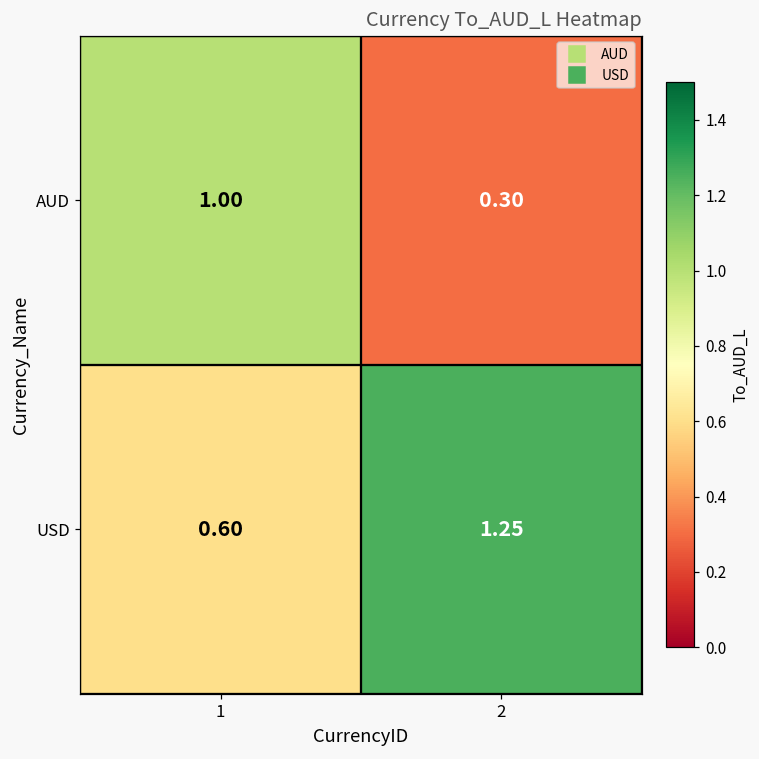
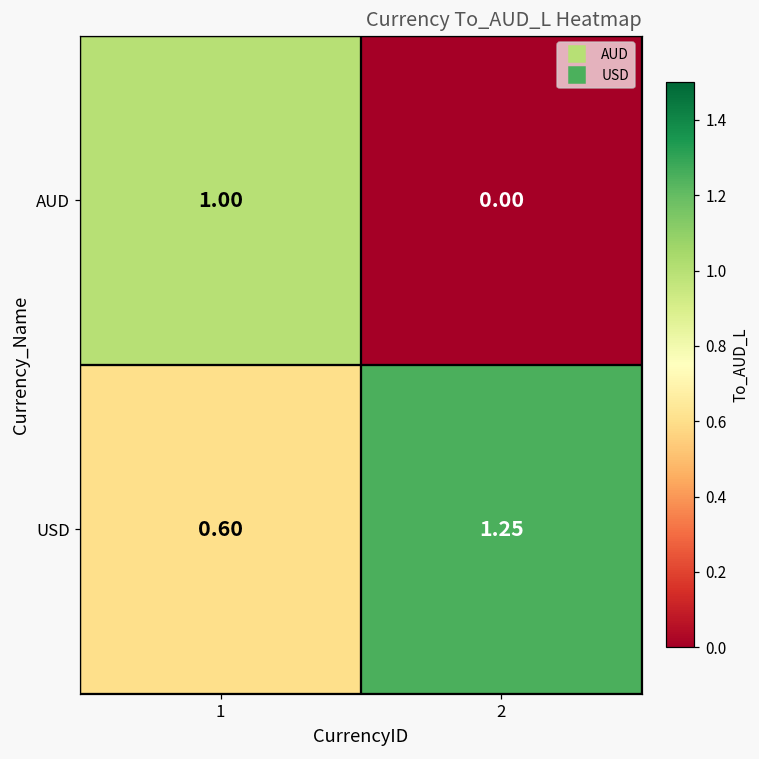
  {
    "AUD": {
      "1": 1.00,
-     "2": 0.30
+     "2": 0.00
    },
    "USD": {
      "1": 0.60,
      "2": 1.25
    }
  }
